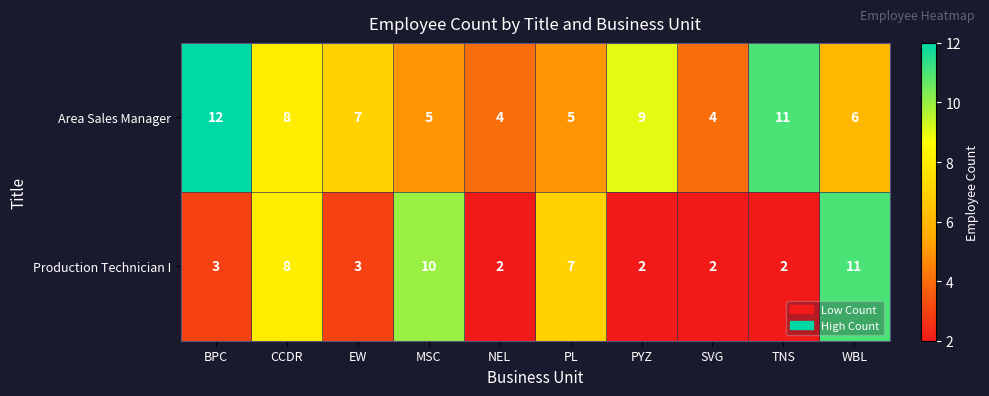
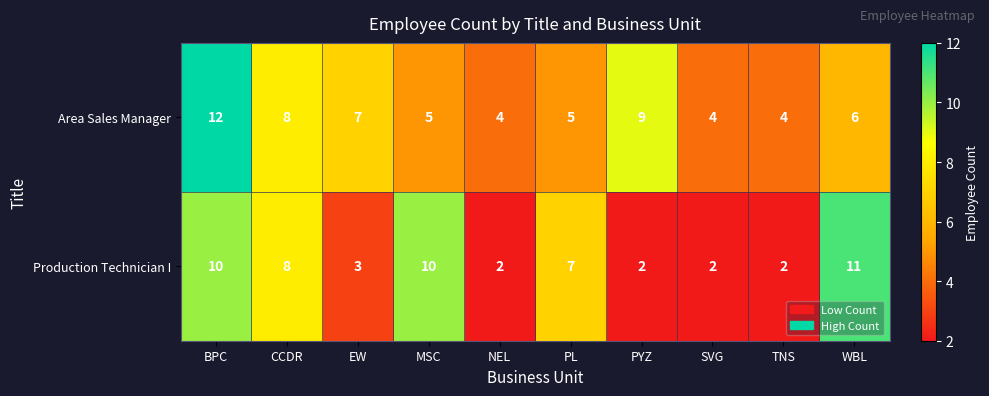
  {
    "Area Sales Manager": {
      "BPC": 12,
      "CCDR": 8,
      "EW": 7,
      "MSC": 5,
      "NEL": 4,
      "PL": 5,
      "PYZ": 9,
      "SVG": 4,
-     "TNS": 11,
+     "TNS": 4,
      "WBL": 6
    },
    "Production Technician I": {
-     "BPC": 3,
+     "BPC": 10,
      "CCDR": 8,
      "EW": 3,
      "MSC": 10,
      "NEL": 2,
      "PL": 7,
      "PYZ": 2,
      "SVG": 2,
      "TNS": 2,
      "WBL": 11
    }
  }
